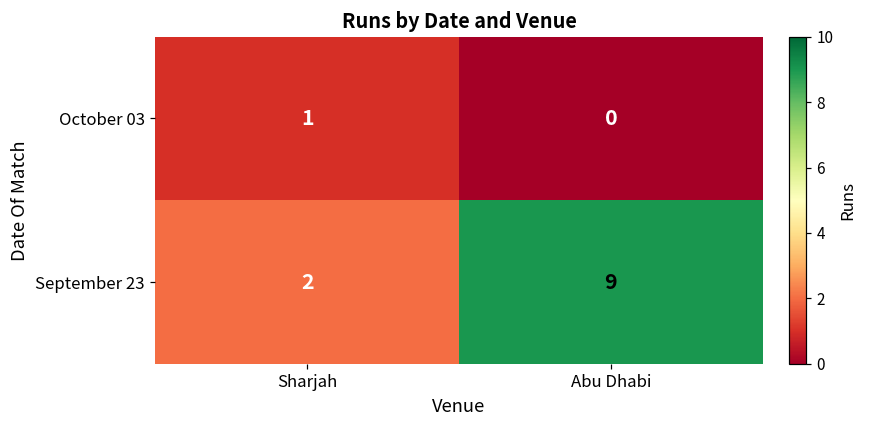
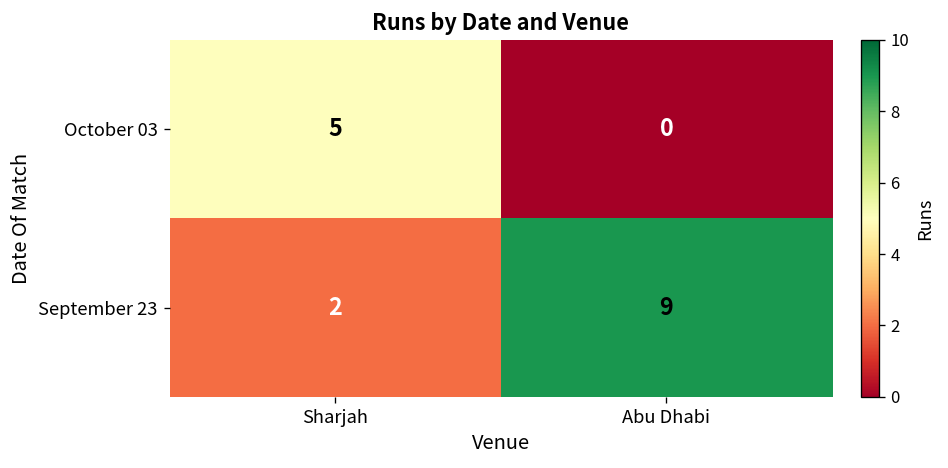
  {
    "October 03": {
-     "Sharjah": 1,
+     "Sharjah": 5,
      "Abu Dhabi": 0
    },
    "September 23": {
      "Sharjah": 2,
      "Abu Dhabi": 9
    }
  }
